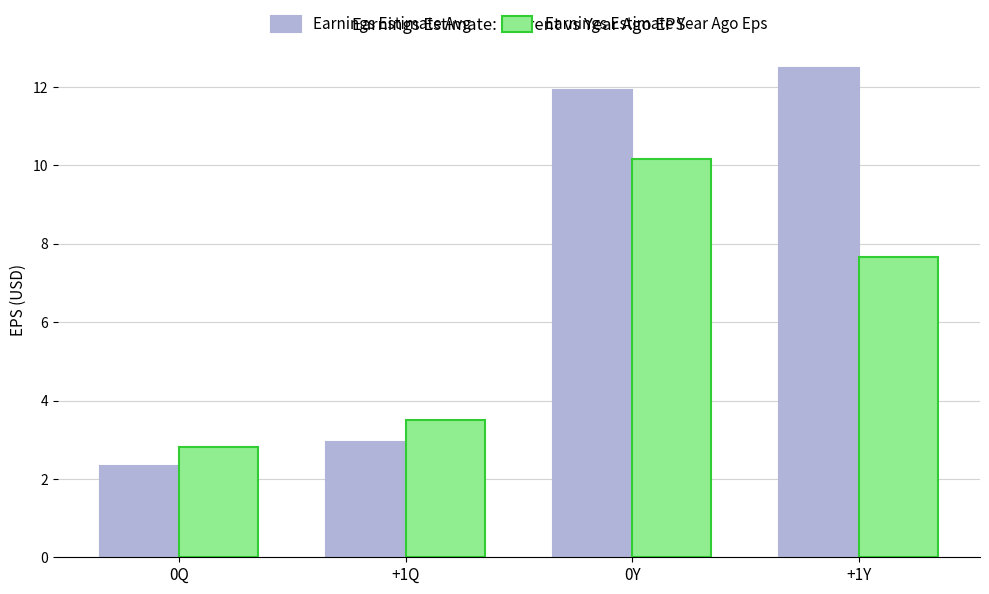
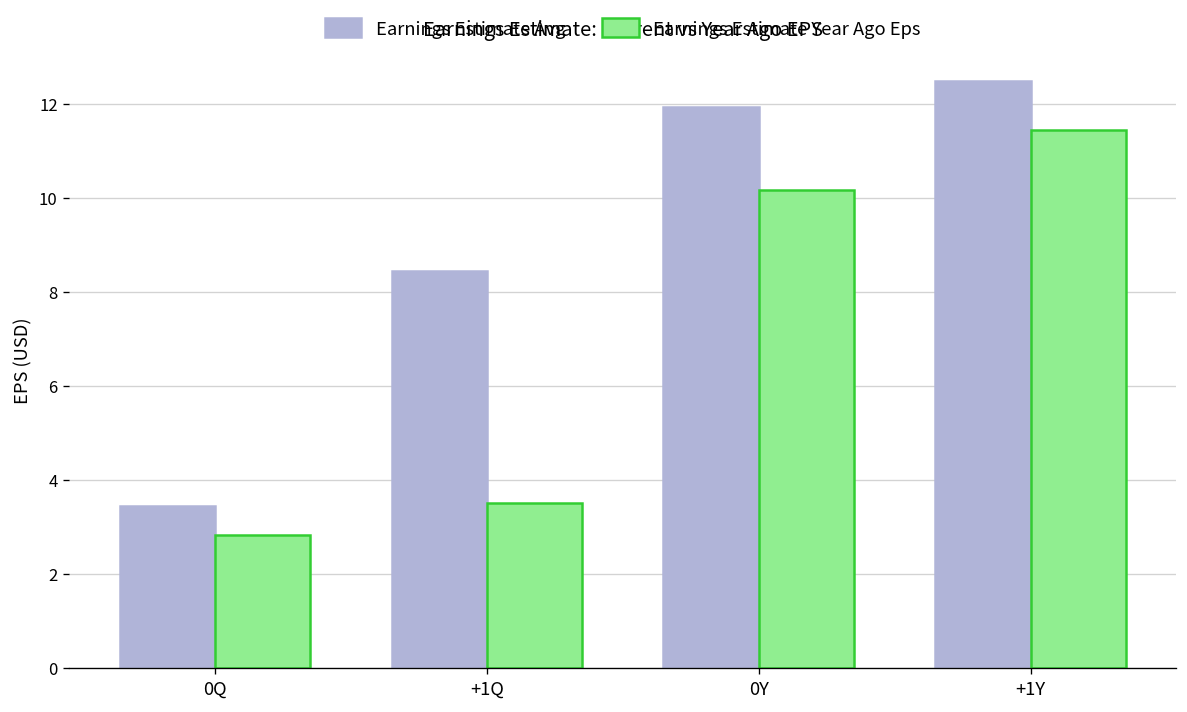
  {
    "Earnings Estimate Avg": {
-     "0Q": 2.3,
-     "+1Q": 2.9,
+     "0Q": 3.4,
+     "+1Q": 8.4,
      "0Y": 11.9,
      "+1Y": 12.5
    },
    "Earnings Estimate Year Ago Eps": {
      "0Q": 2.8,
      "+1Q": 3.5,
      "0Y": 10.2,
-     "+1Y": 7.7
+     "+1Y": 11.4
    }
  }
